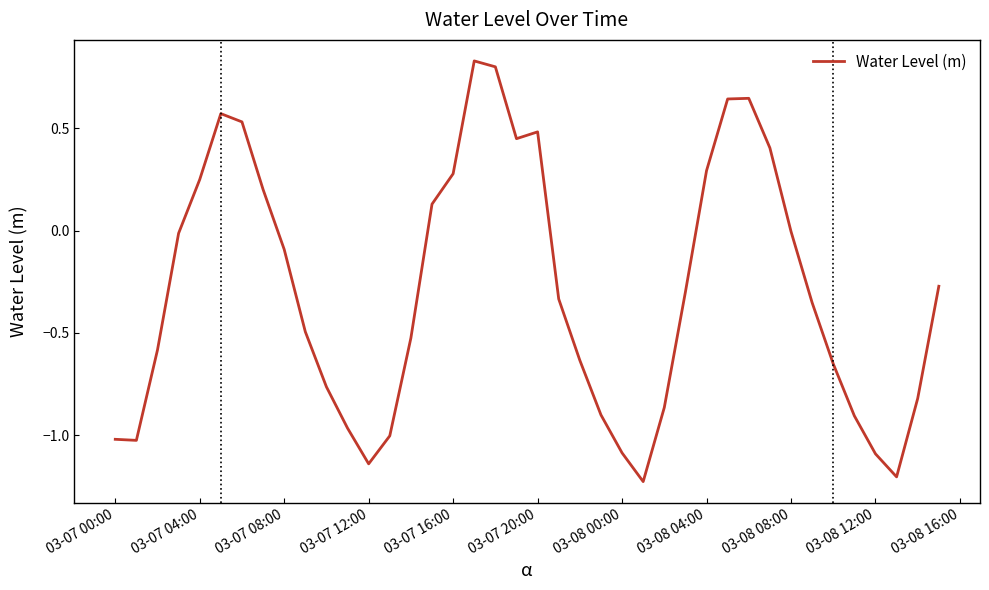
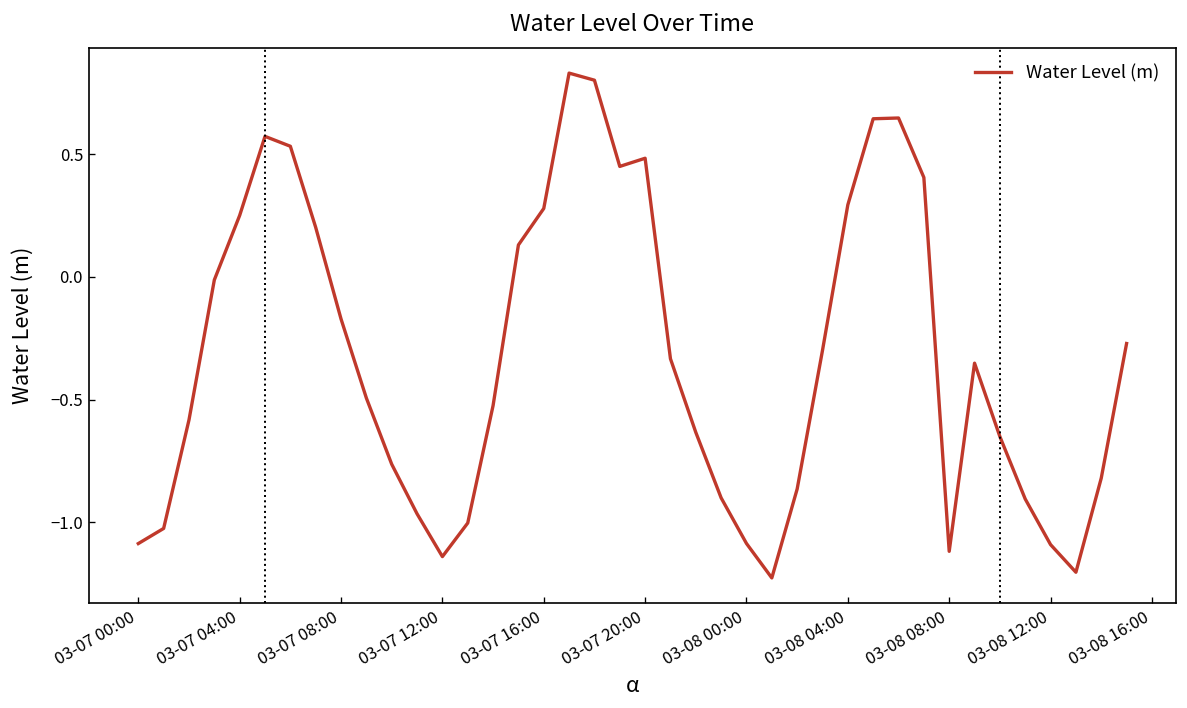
  {
-   "03-07 00:00": -1.02,
+   "03-07 00:00": -1.09,
    "03-07 04:00": 0.25,
-   "03-07 08:00": -0.09,
+   "03-07 08:00": -0.17,
    "03-07 12:00": -1.14,
    "03-07 16:00": 0.28,
    "03-07 20:00": 0.48,
    "03-08 00:00": -1.09,
    "03-08 04:00": 0.29,
-   "03-08 08:00": 0.00,
+   "03-08 08:00": -1.12,
    "03-08 12:00": -1.09
  }
